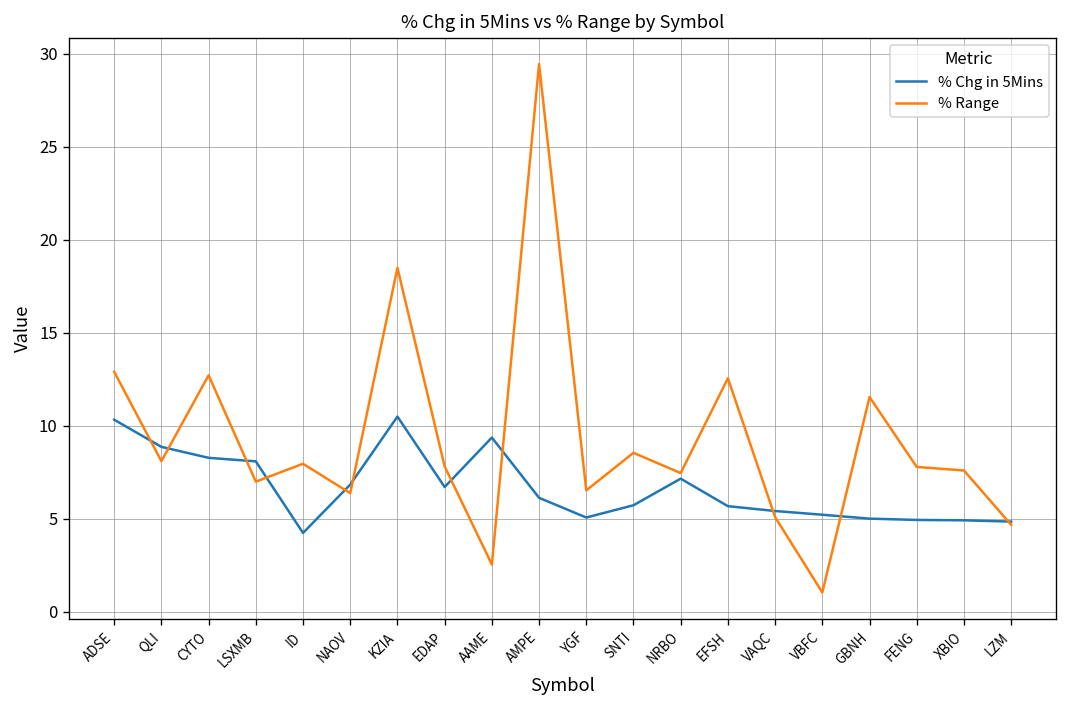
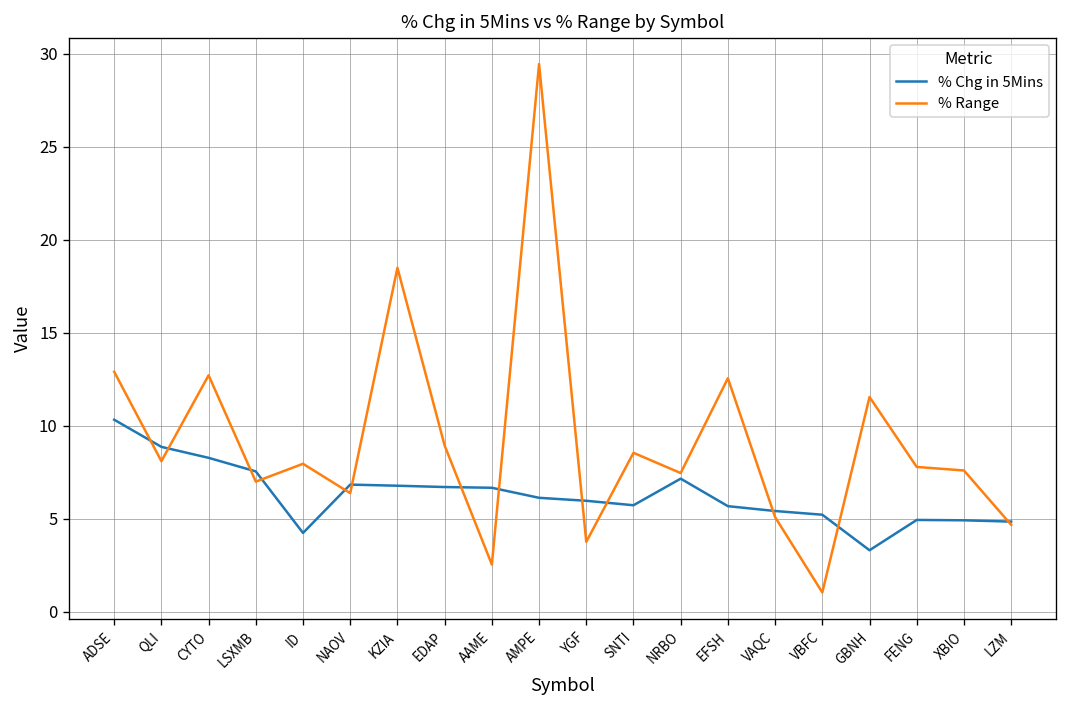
  {
    "% Chg in 5Mins": {
      "ADSE": 10.3,
      "QLI": 8.9,
      "CYTO": 8.3,
-     "LSXMB": 8.1,
+     "LSXMB": 7.6,
      "ID": 4.2,
      "NAOV": 6.8,
-     "KZIA": 10.5,
+     "KZIA": 6.8,
      "EDAP": 6.7,
-     "AAME": 9.4,
+     "AAME": 6.7,
      "AMPE": 6.1,
-     "YGF": 5.1,
+     "YGF": 6.0,
      "SNTI": 5.7,
      "NRBO": 7.2,
      "EFSH": 5.7,
      "VAQC": 5.4,
      "VBFC": 5.2,
-     "GBNH": 5.0,
+     "GBNH": 3.3,
      "FENG": 4.9,
      "XBIO": 4.9,
      "LZM": 4.9
    },
    "% Range": {
      "ADSE": 12.9,
      "QLI": 8.1,
      "CYTO": 12.7,
      "LSXMB": 7.0,
      "ID": 8.0,
      "NAOV": 6.4,
      "KZIA": 18.5,
-     "EDAP": 7.8,
+     "EDAP": 8.9,
      "AAME": 2.5,
      "AMPE": 29.5,
-     "YGF": 6.5,
+     "YGF": 3.8,
      "SNTI": 8.6,
      "NRBO": 7.5,
      "EFSH": 12.6,
      "VAQC": 5.1,
      "VBFC": 1.0,
      "GBNH": 11.6,
      "FENG": 7.8,
      "XBIO": 7.6,
      "LZM": 4.7
    }
  }
